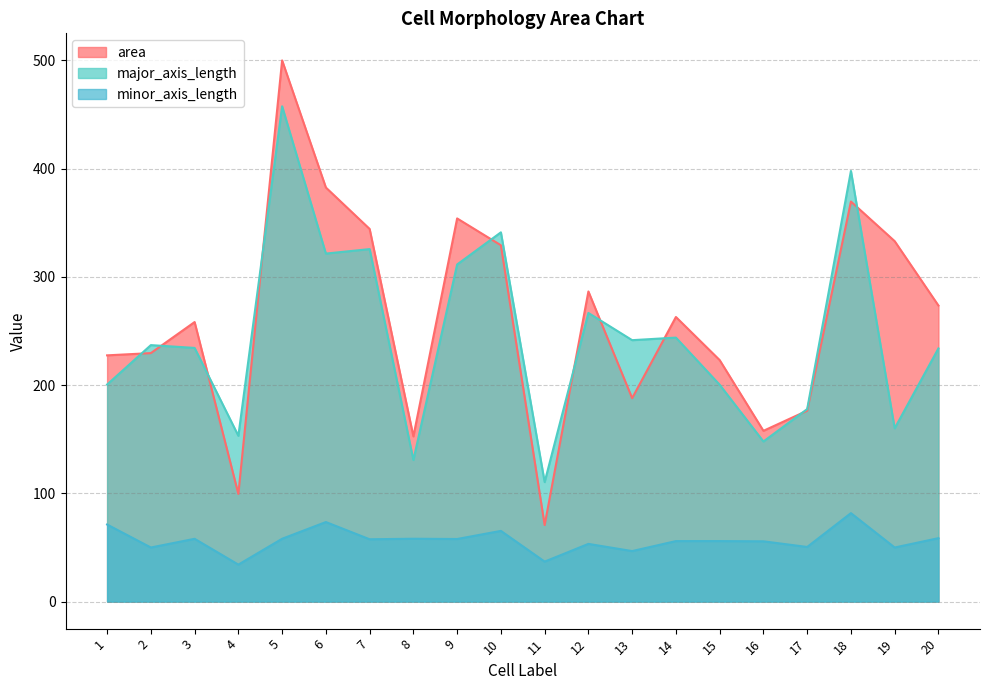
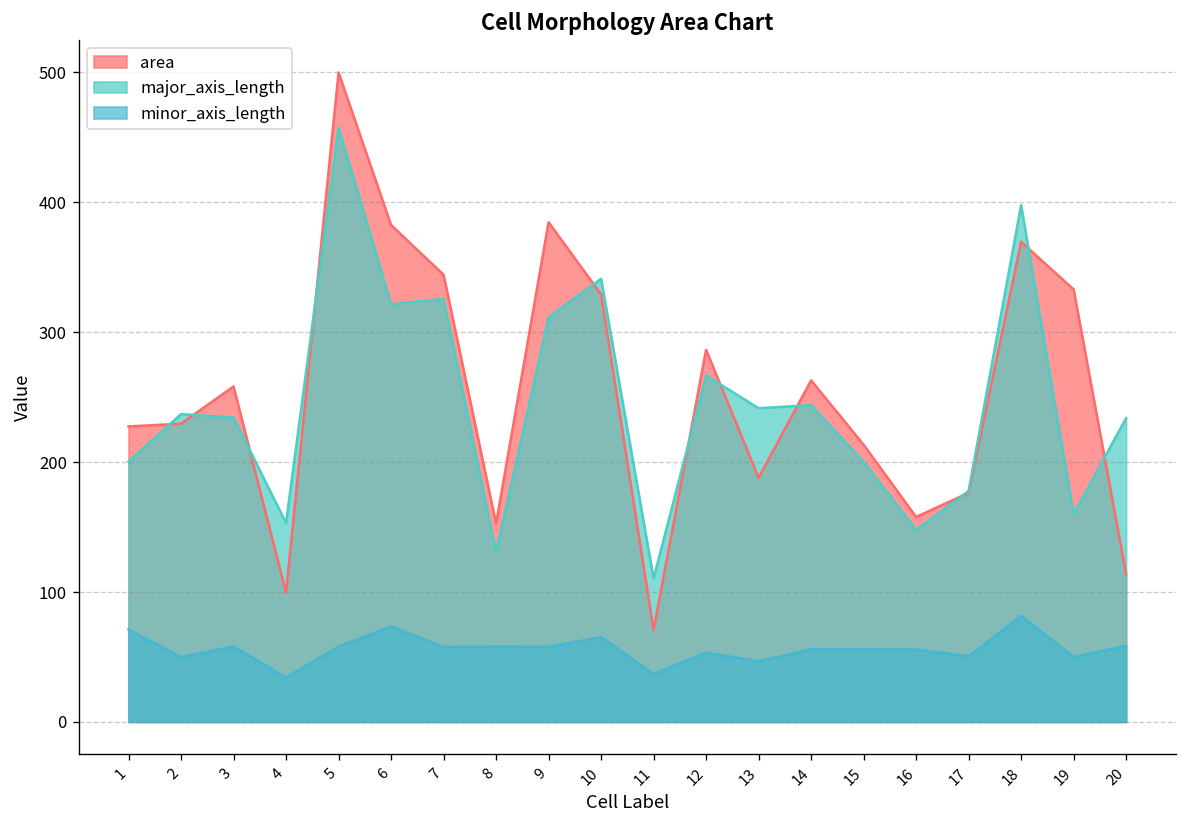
  {
    "area": {
      "1": 227,
      "2": 230,
      "3": 258,
      "4": 99,
      "5": 500,
      "6": 383,
      "7": 344,
      "8": 153,
-     "9": 354,
+     "9": 385,
      "10": 329,
      "11": 71,
      "12": 287,
      "13": 188,
      "14": 263,
-     "15": 223,
+     "15": 213,
      "16": 158,
      "18": 370,
      "19": 333,
-     "20": 273
+     "20": 114
    }
  }
